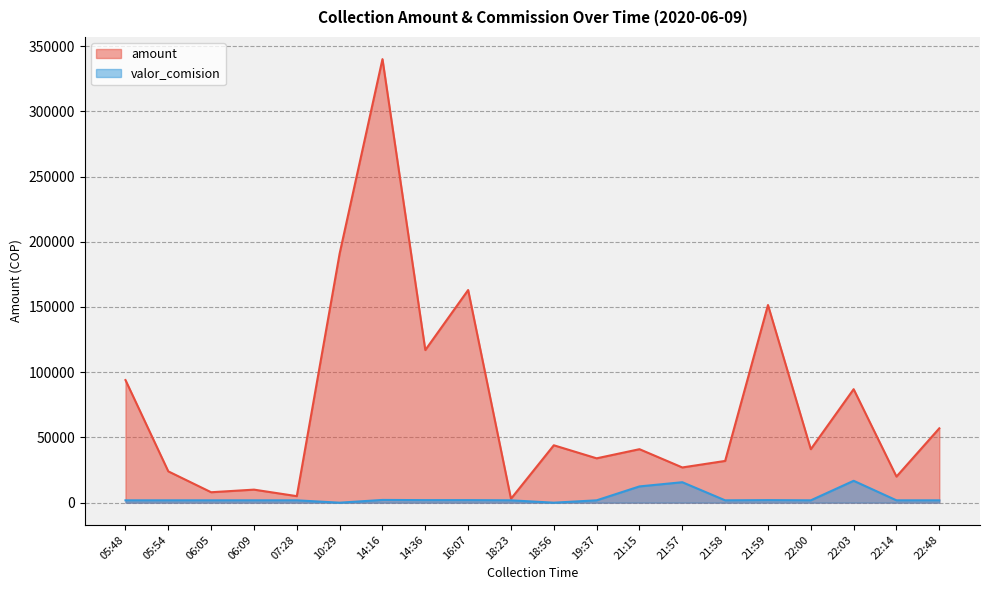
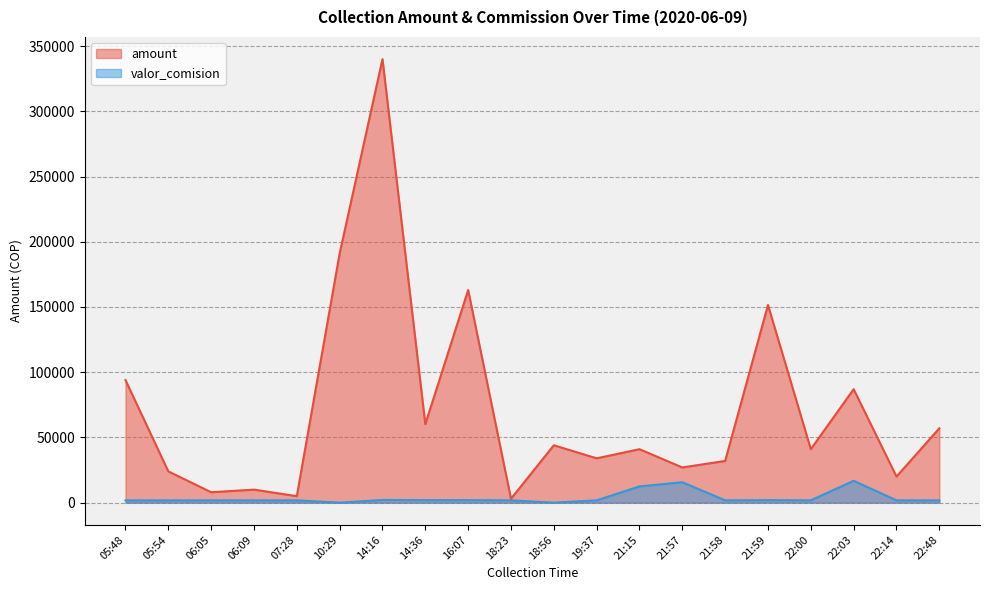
  {
    "amount": {
      "05:48": 94000,
      "05:54": 24000,
      "06:05": 8000,
      "06:09": 10000,
      "07:28": 5000,
      "10:29": 191000,
      "14:16": 340000,
-     "14:36": 117000,
+     "14:36": 60000,
      "16:07": 163000,
      "18:56": 44000,
      "19:37": 34000,
      "21:15": 41000,
      "21:57": 27000,
      "21:58": 32000,
      "21:59": 152000,
      "22:00": 41000,
      "22:03": 87000,
      "22:14": 20000,
      "22:48": 57000
    },
    "valor_comision": {
      "05:48": 2000,
      "05:54": 2000,
      "06:05": 2000,
      "06:09": 2000,
      "07:28": 2000,
      "10:29": 0,
      "14:16": 2000,
      "14:36": 2000,
      "16:07": 2000,
      "18:56": 0,
      "19:37": 2000,
      "21:15": 12000,
      "21:57": 16000,
      "21:58": 2000,
      "21:59": 2000,
      "22:00": 2000,
      "22:03": 17000,
      "22:14": 2000,
      "22:48": 2000
    }
  }
